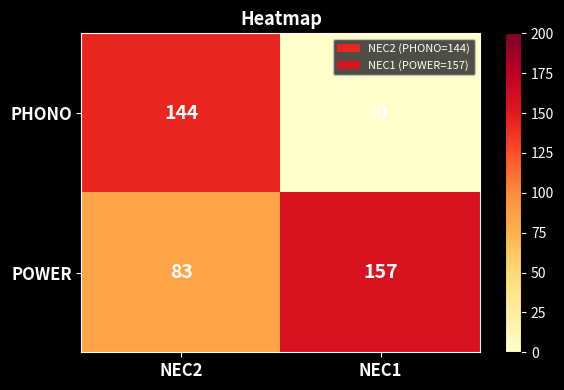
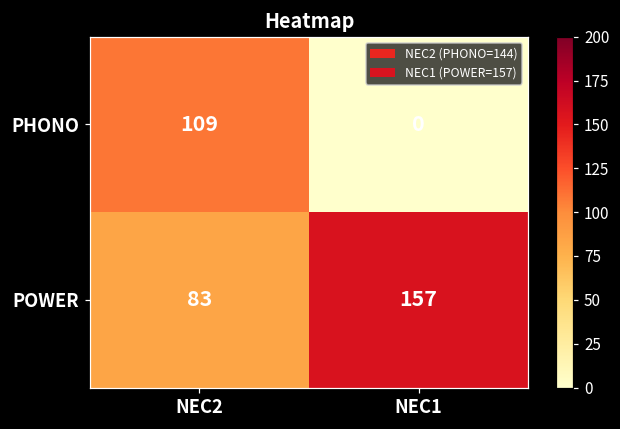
  {
    "PHONO": {
-     "NEC2": 144,
+     "NEC2": 109,
      "NEC1": 0
    },
    "POWER": {
      "NEC2": 83,
      "NEC1": 157
    }
  }
